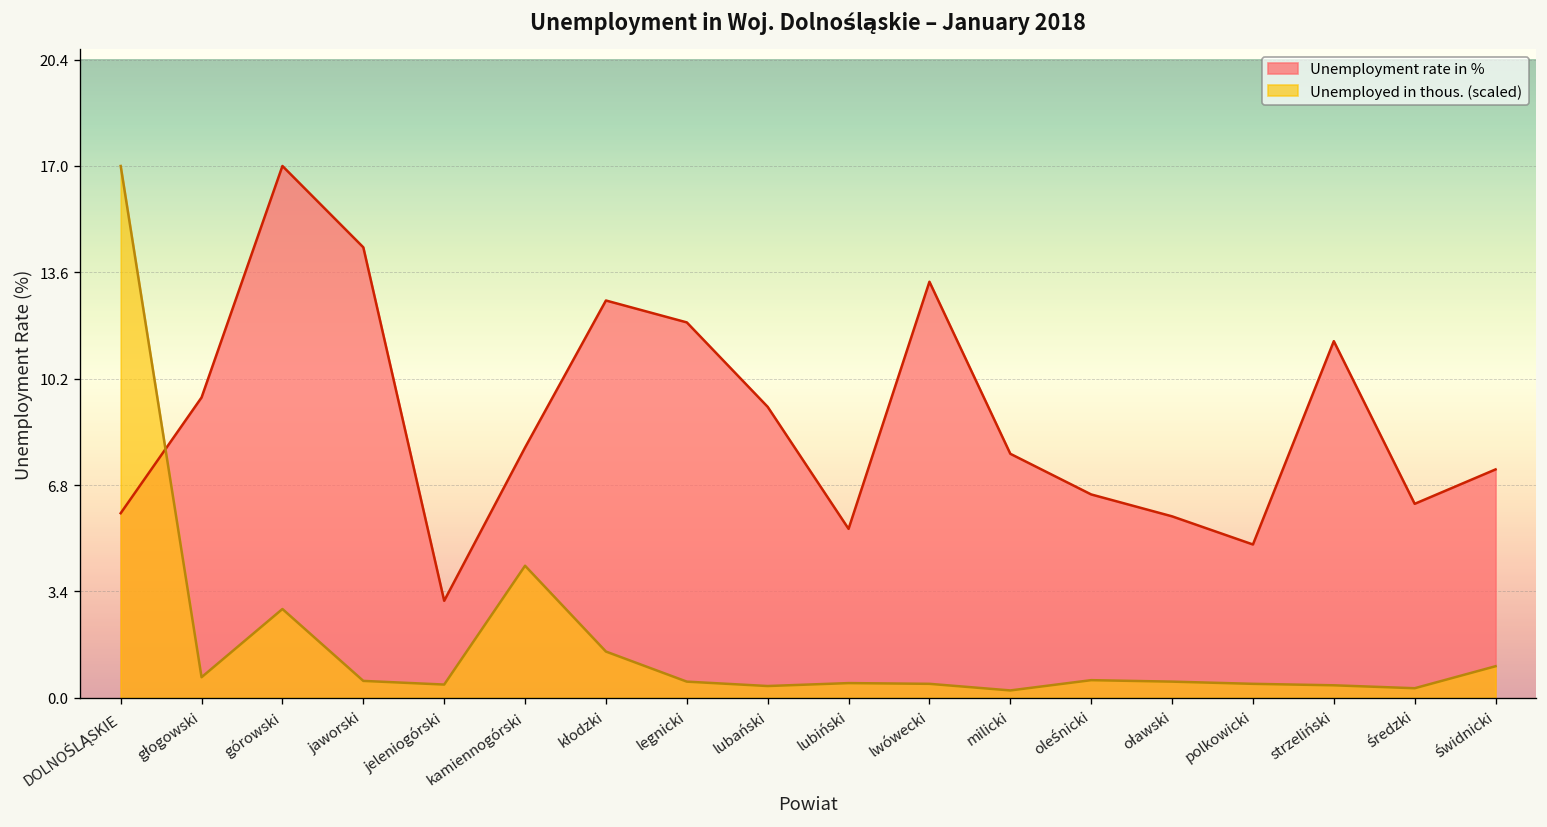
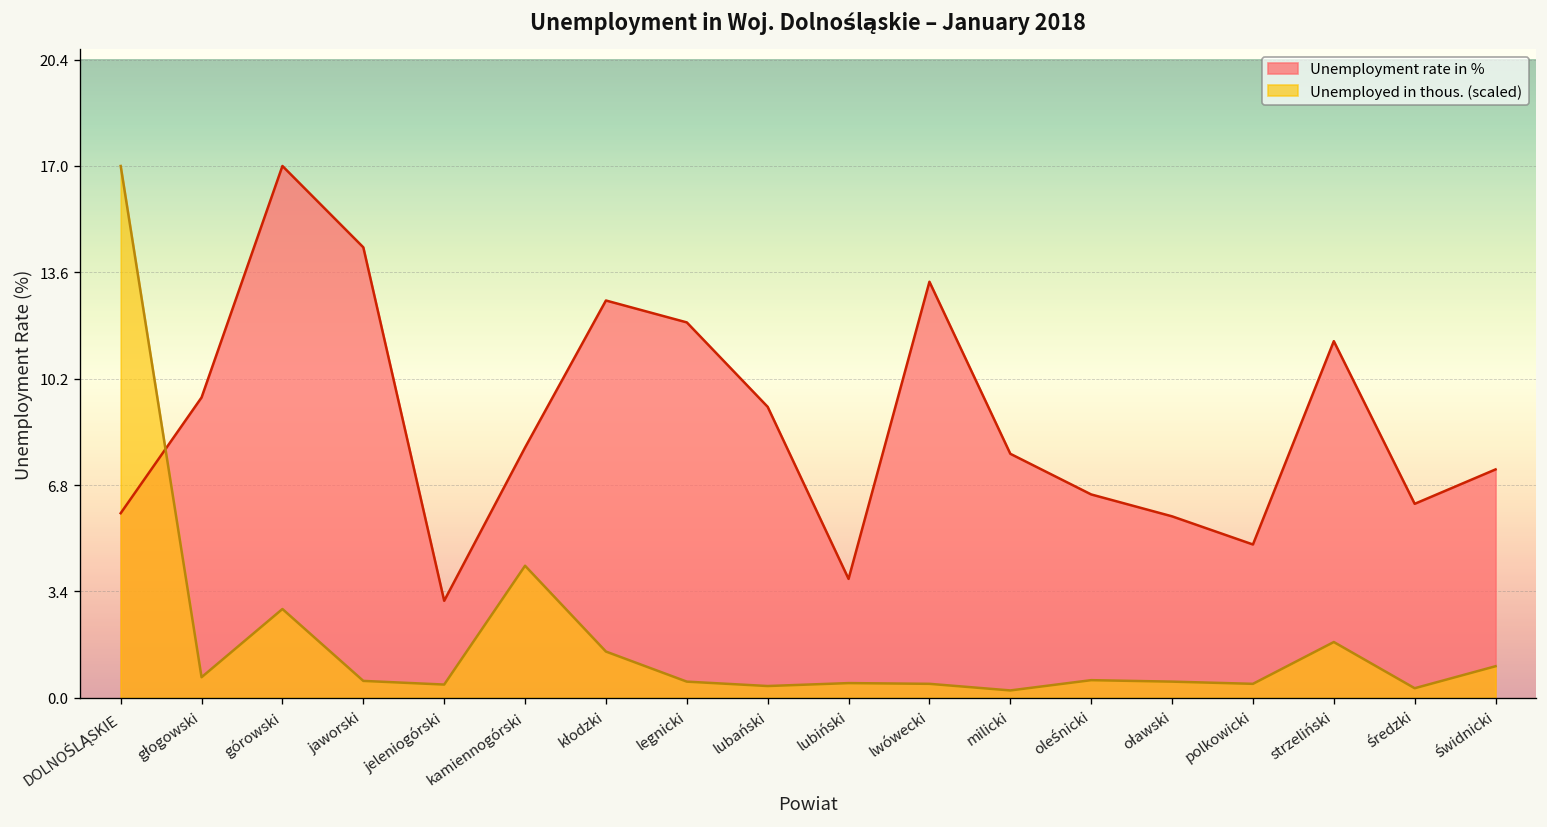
  {
    "Unemployment rate in %": {
      "DOLNOŚLĄSKIE": 5.9,
      "głogowski": 9.6,
      "górowski": 17.0,
      "jaworski": 14.4,
      "jeleniogórski": 3.1,
      "kamiennogórski": 8.0,
      "kłodzki": 12.7,
      "legnicki": 12.0,
      "lubański": 9.3,
-     "lubiński": 5.4,
+     "lubiński": 3.8,
      "lwówecki": 13.3,
      "milicki": 7.8,
      "oleśnicki": 6.5,
      "oławski": 5.8,
      "polkowicki": 4.9,
      "strzeliński": 11.4,
      "średzki": 6.2,
      "świdnicki": 7.3
    },
    "Unemployed in thous. (scaled)": {
      "DOLNOŚLĄSKIE": 17.0,
      "głogowski": 0.7,
      "górowski": 2.8,
      "jaworski": 0.5,
      "jeleniogórski": 0.4,
      "kamiennogórski": 4.2,
      "kłodzki": 1.5,
      "legnicki": 0.5,
      "lubański": 0.4,
      "lubiński": 0.5,
      "lwówecki": 0.4,
      "milicki": 0.2,
      "oleśnicki": 0.6,
      "oławski": 0.5,
      "polkowicki": 0.4,
-     "strzeliński": 0.4,
+     "strzeliński": 1.8,
      "średzki": 0.3,
      "świdnicki": 1.0
    }
  }
